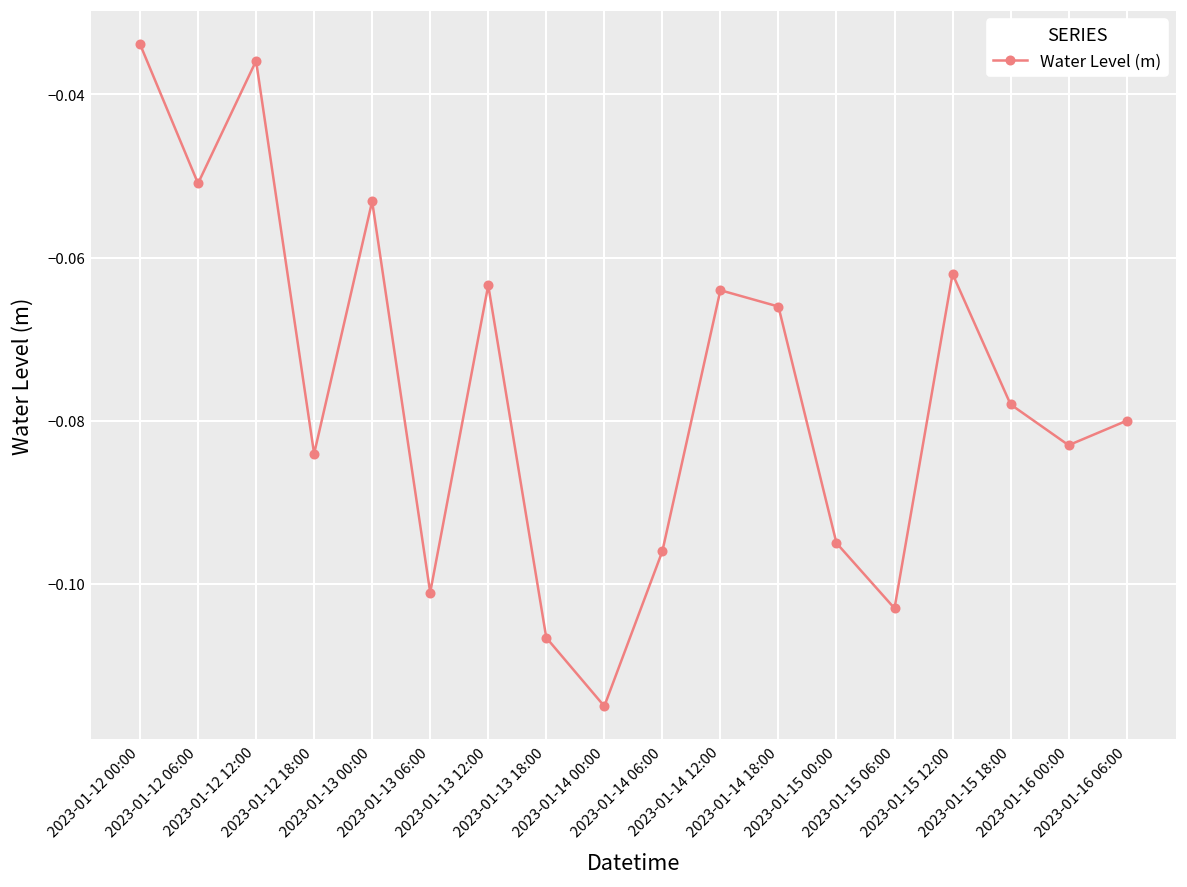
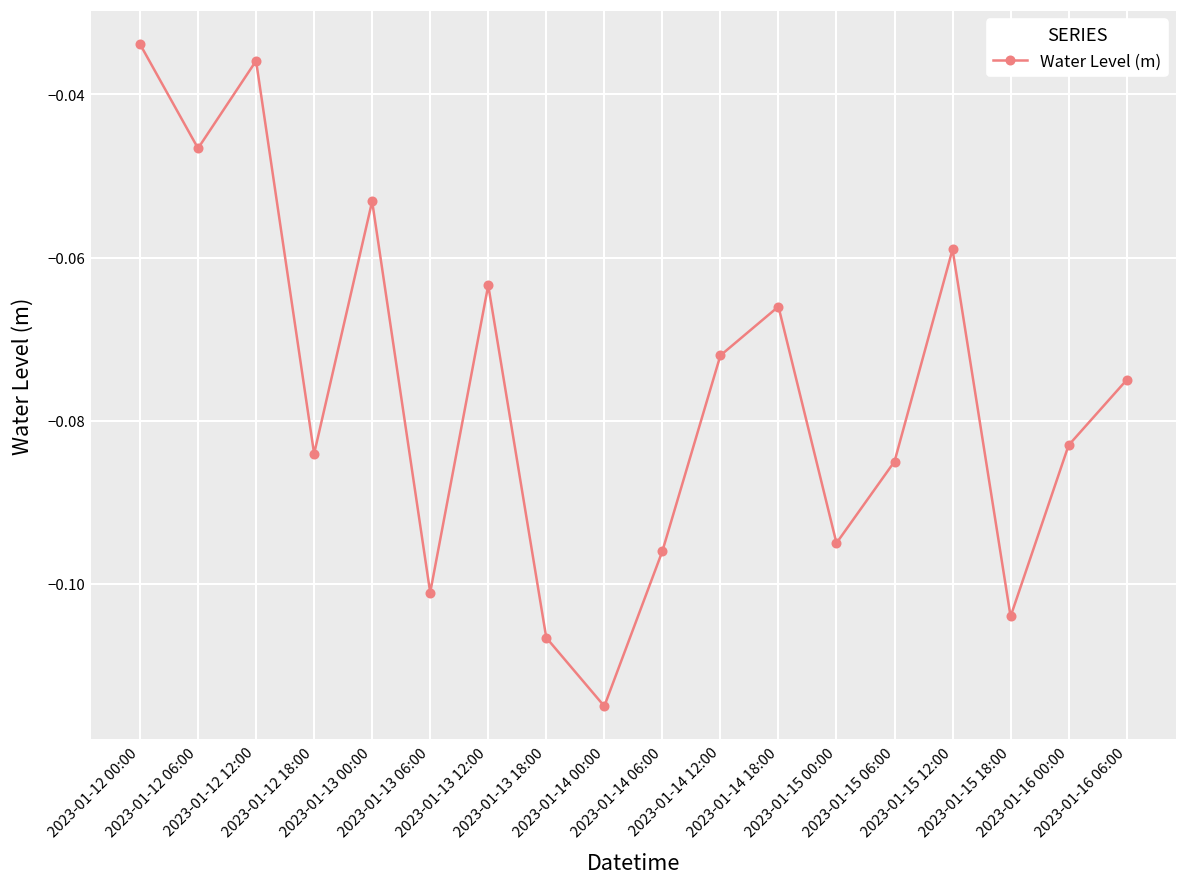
  {
    "2023-01-12 00:00": -0.034,
-   "2023-01-12 06:00": -0.051,
+   "2023-01-12 06:00": -0.047,
    "2023-01-12 12:00": -0.036,
    "2023-01-12 18:00": -0.084,
    "2023-01-13 00:00": -0.053,
    "2023-01-13 06:00": -0.101,
    "2023-01-13 12:00": -0.063,
    "2023-01-13 18:00": -0.107,
    "2023-01-14 00:00": -0.115,
    "2023-01-14 06:00": -0.096,
-   "2023-01-14 12:00": -0.064,
+   "2023-01-14 12:00": -0.072,
    "2023-01-14 18:00": -0.066,
    "2023-01-15 00:00": -0.095,
-   "2023-01-15 06:00": -0.103,
-   "2023-01-15 12:00": -0.062,
-   "2023-01-15 18:00": -0.078,
+   "2023-01-15 06:00": -0.085,
+   "2023-01-15 12:00": -0.059,
+   "2023-01-15 18:00": -0.104,
    "2023-01-16 00:00": -0.083,
-   "2023-01-16 06:00": -0.080
+   "2023-01-16 06:00": -0.075
  }
